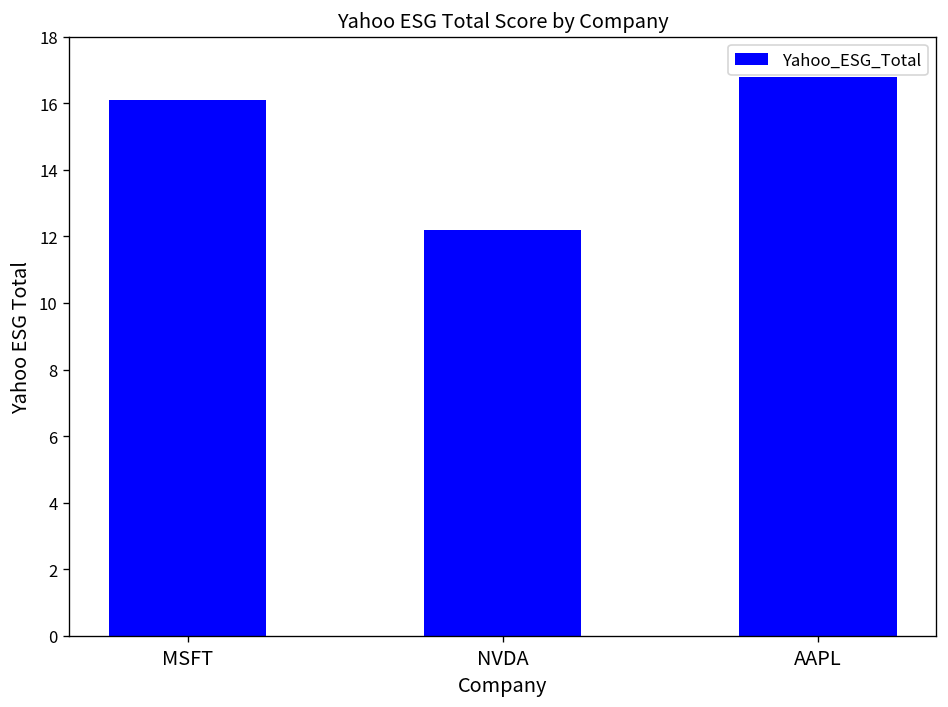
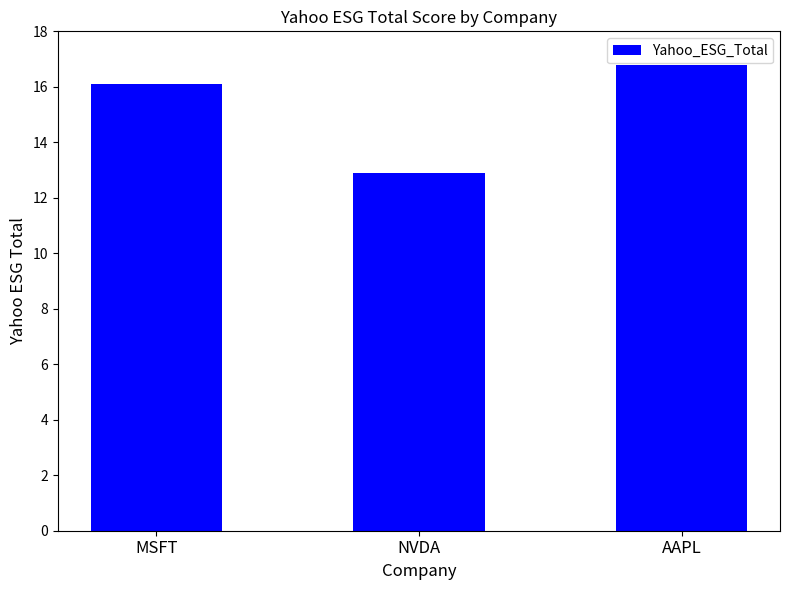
  {
    "MSFT": 16.1,
-   "NVDA": 12.2,
+   "NVDA": 12.9,
    "AAPL": 16.8
  }
